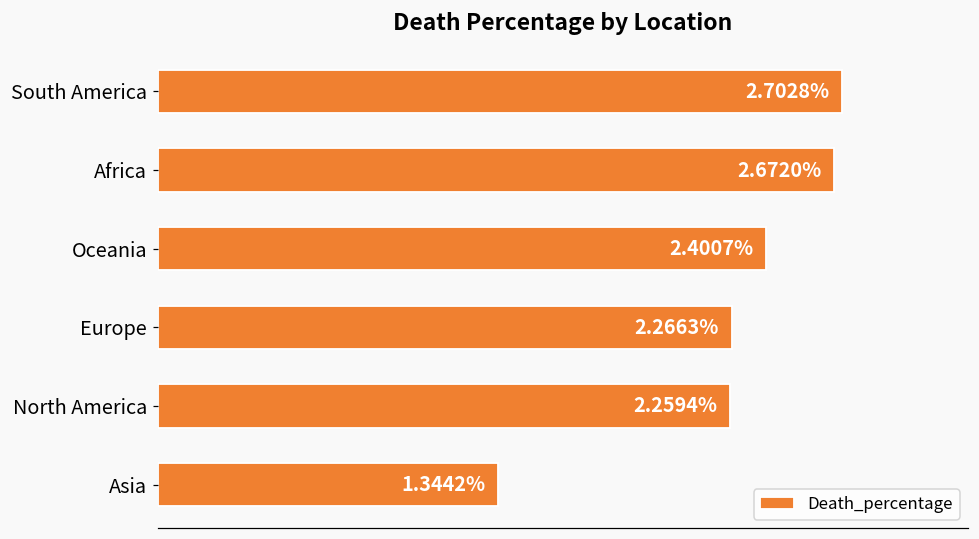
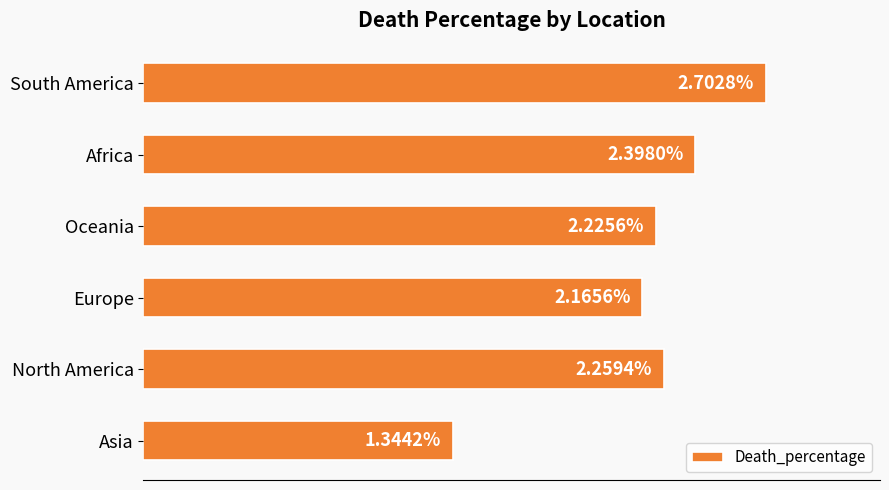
  {
    "South America": "2.7028%",
-   "Africa": "2.6720%",
-   "Oceania": "2.4007%",
-   "Europe": "2.2663%",
+   "Africa": "2.3980%",
+   "Oceania": "2.2256%",
+   "Europe": "2.1656%",
    "North America": "2.2594%",
    "Asia": "1.3442%"
  }
